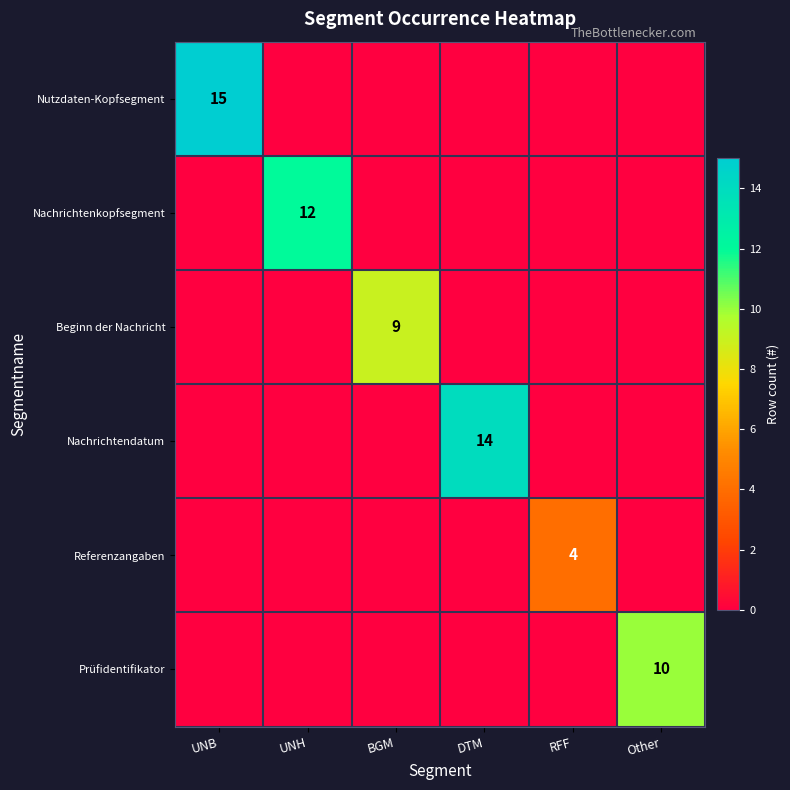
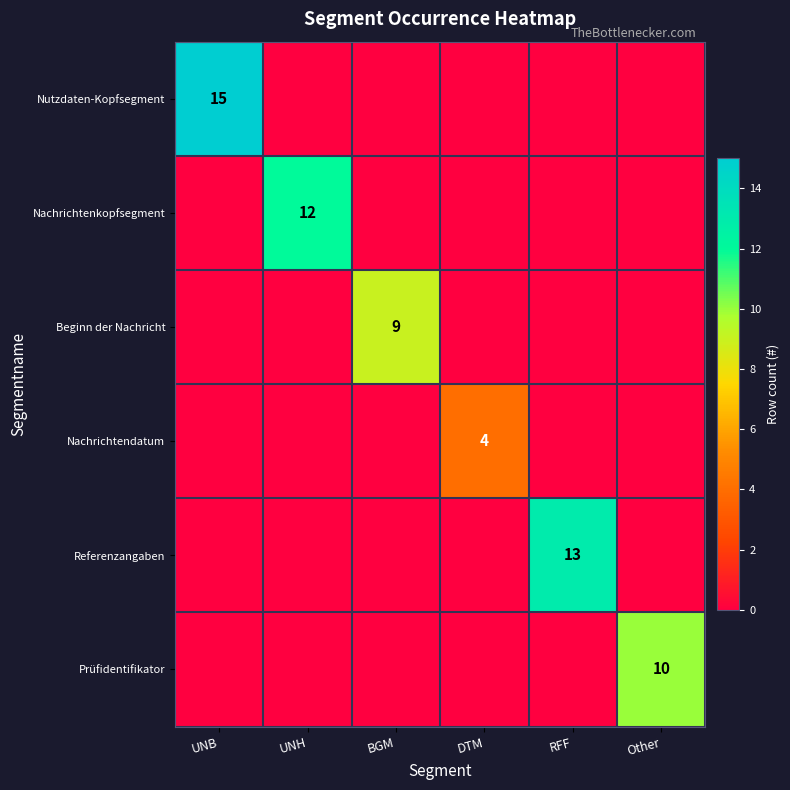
  {
    "Nutzdaten-Kopfsegment": {
      "UNB": 15
    },
    "Nachrichtenkopfsegment": {
      "UNH": 12
    },
    "Beginn der Nachricht": {
      "BGM": 9
    },
    "Nachrichtendatum": {
-     "DTM": 14
+     "DTM": 4
    },
    "Referenzangaben": {
-     "RFF": 4
+     "RFF": 13
    },
    "Prüfidentifikator": {
      "Other": 10
    }
  }
